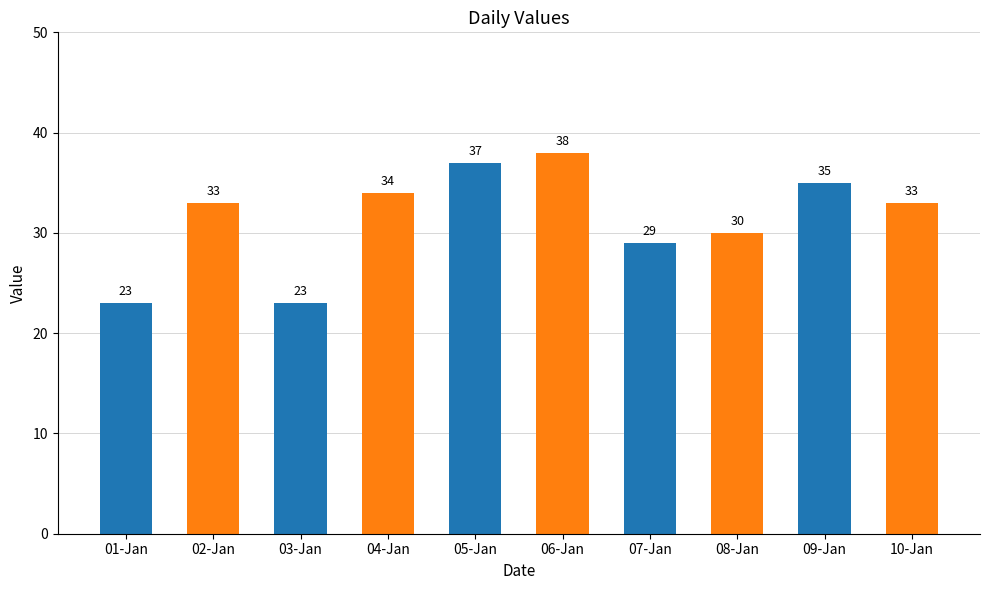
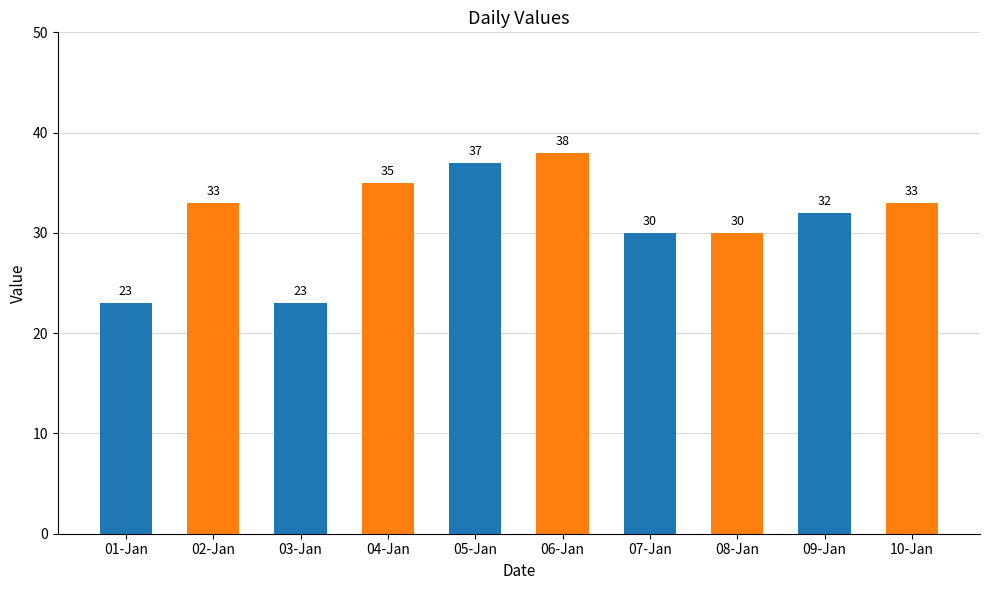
  {
    "01-Jan": 23,
    "02-Jan": 33,
    "03-Jan": 23,
-   "04-Jan": 34,
+   "04-Jan": 35,
    "05-Jan": 37,
    "06-Jan": 38,
-   "07-Jan": 29,
+   "07-Jan": 30,
    "08-Jan": 30,
-   "09-Jan": 35,
+   "09-Jan": 32,
    "10-Jan": 33
  }
